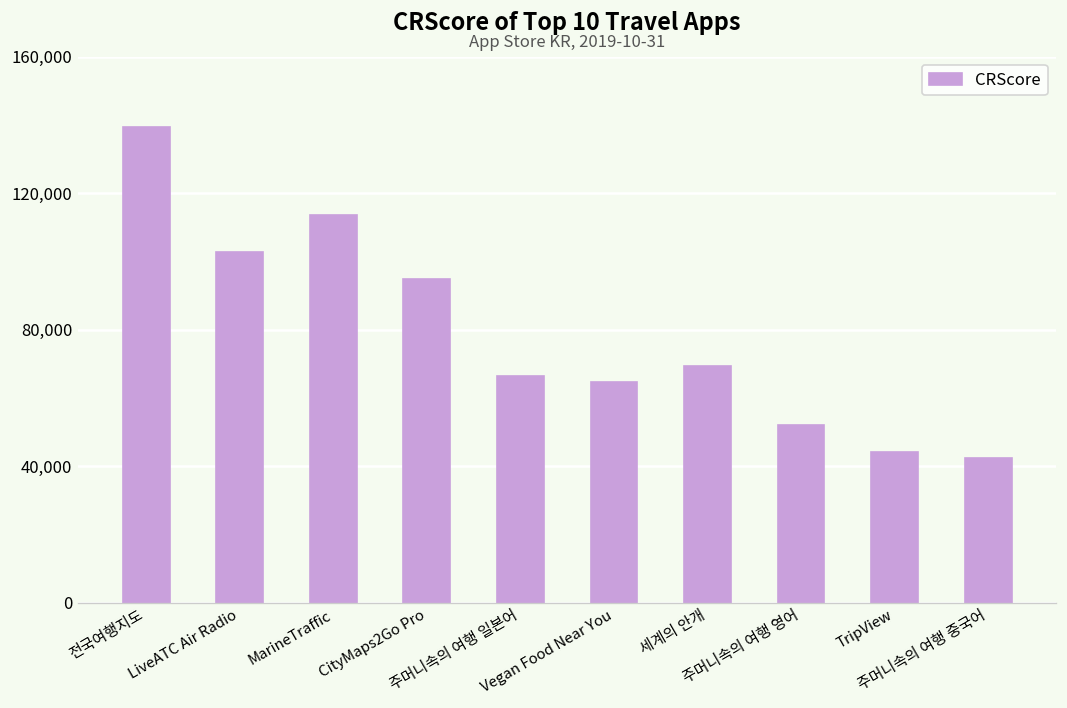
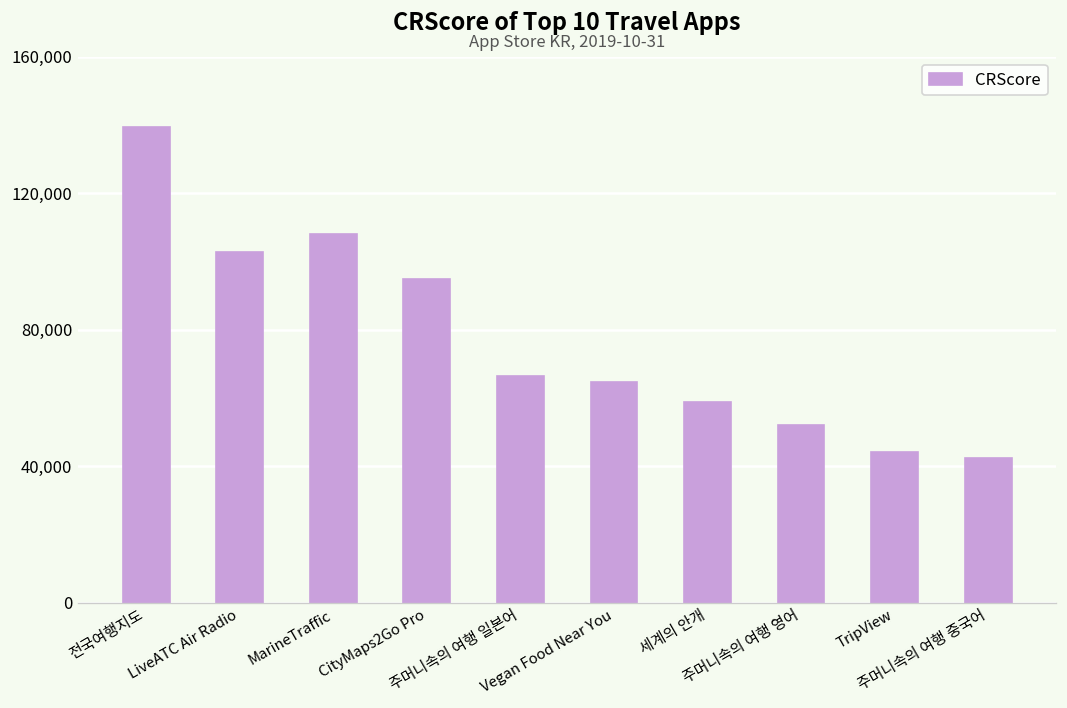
  {
    "전국여행지도": "139,000",
    "LiveATC Air Radio": "103,000",
-   "MarineTraffic": "114,000",
+   "MarineTraffic": "108,000",
    "CityMaps2Go Pro": "95,000",
    "주머니속의 여행 일본어": "66,000",
    "Vegan Food Near You": "65,000",
-   "세계의 안개": "69,000",
+   "세계의 안개": "59,000",
    "주머니속의 여행 영어": "52,000",
    "TripView": "44,000",
    "주머니속의 여행 중국어": "42,000"
  }
